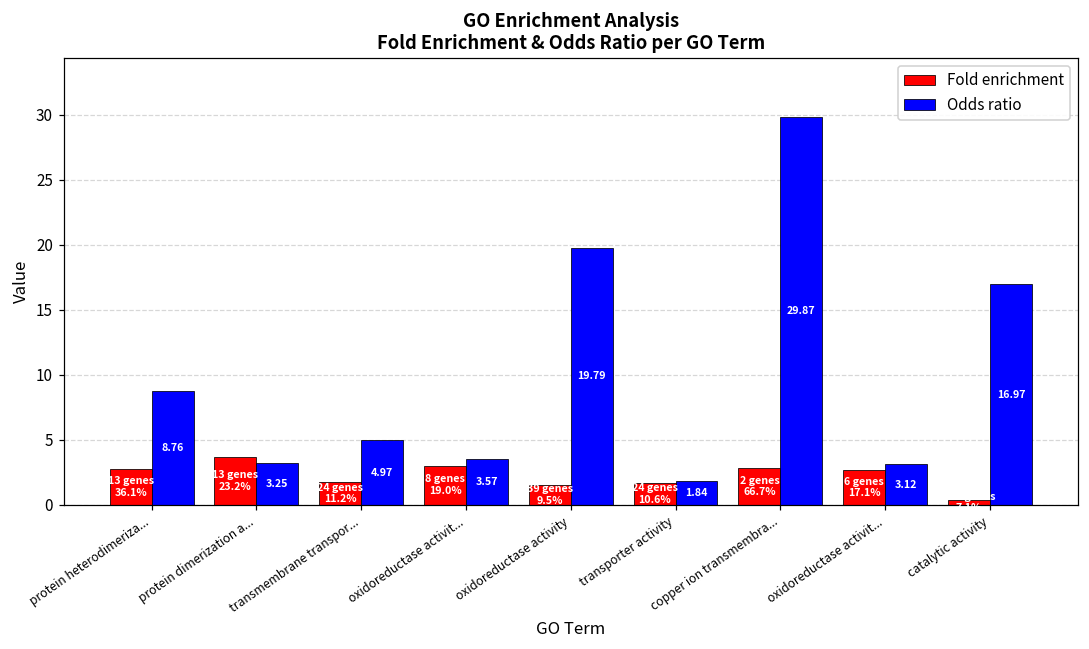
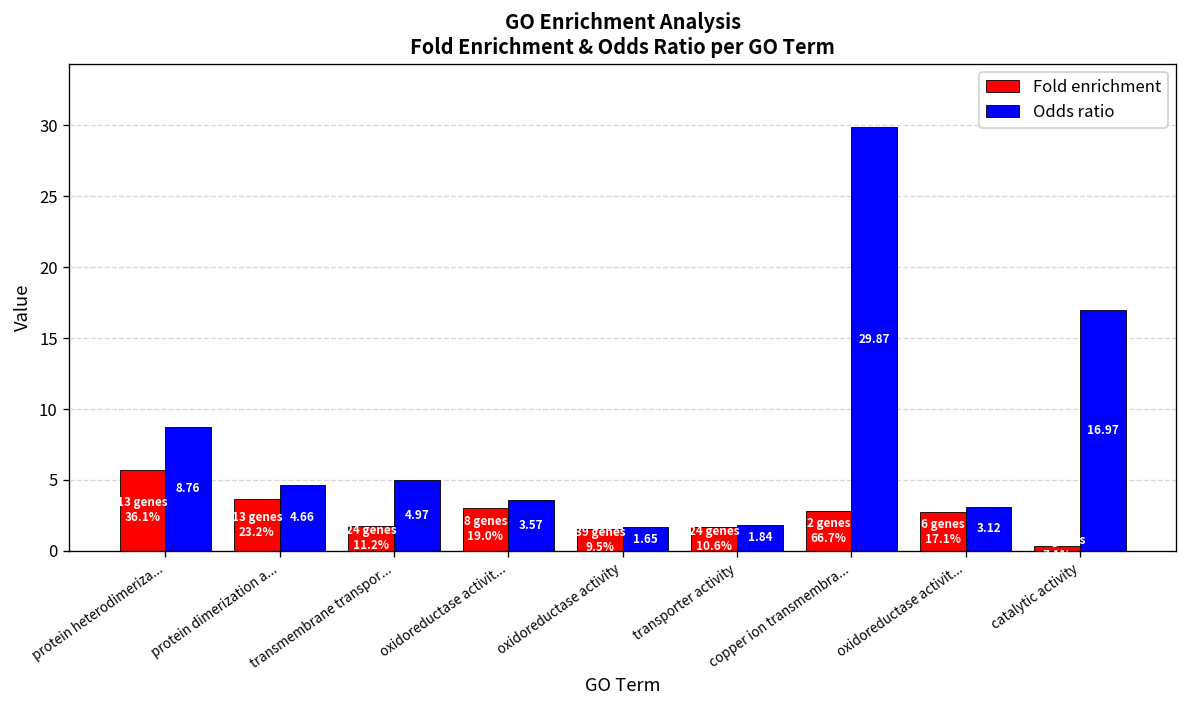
  {
    "Fold enrichment": {
-     "protein heterodimeriza...": 2.8,
+     "protein heterodimeriza...": 5.7,
      "catalytic activity": 0.4
    },
    "Odds ratio": {
      "protein heterodimeriza...": 8.76,
-     "protein dimerization a...": 3.25,
+     "protein dimerization a...": 4.66,
      "transmembrane transpor...": 4.97,
-     "oxidoreductase activity": 19.79,
+     "oxidoreductase activity": 1.65,
      "transporter activity": 1.84,
      "copper ion transmembra...": 29.87,
      "catalytic activity": 16.97
    }
  }
